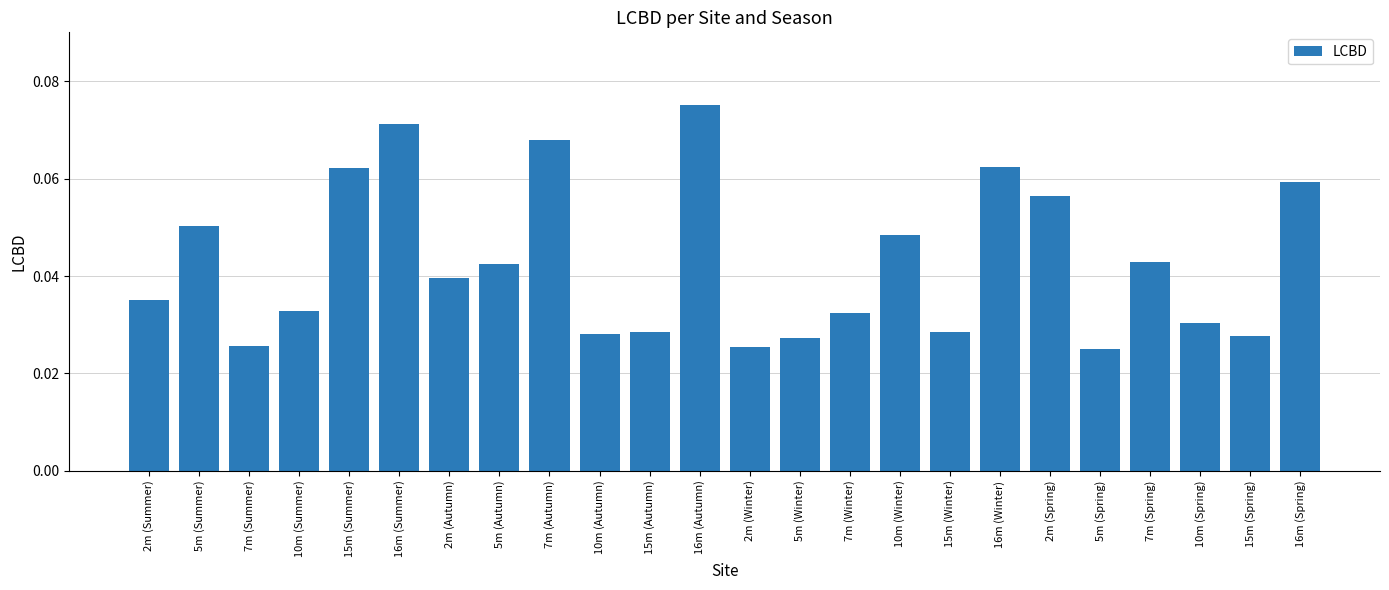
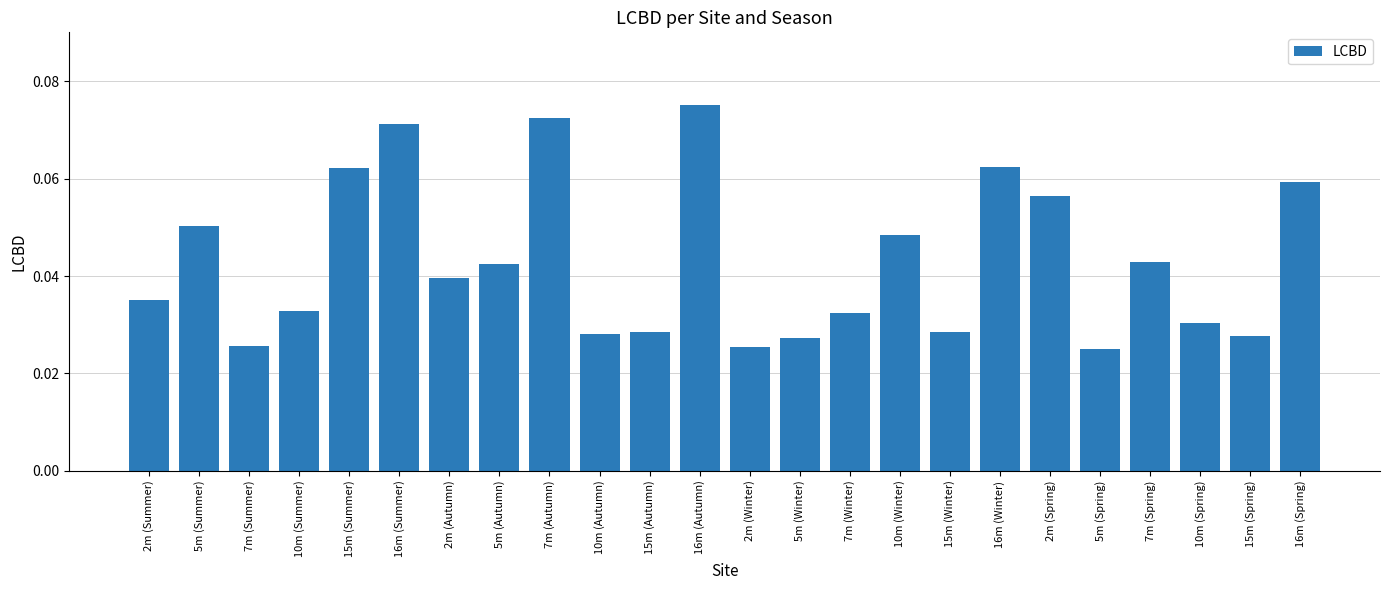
  {
    "2m (Summer)": 0.035,
    "5m (Summer)": 0.050,
    "7m (Summer)": 0.026,
    "10m (Summer)": 0.033,
    "15m (Summer)": 0.062,
    "16m (Summer)": 0.071,
    "2m (Autumn)": 0.040,
    "5m (Autumn)": 0.042,
-   "7m (Autumn)": 0.068,
+   "7m (Autumn)": 0.072,
    "10m (Autumn)": 0.028,
    "15m (Autumn)": 0.029,
    "16m (Autumn)": 0.075,
    "2m (Winter)": 0.025,
    "5m (Winter)": 0.027,
    "7m (Winter)": 0.032,
    "10m (Winter)": 0.048,
    "15m (Winter)": 0.029,
    "16m (Winter)": 0.062,
    "2m (Spring)": 0.057,
    "5m (Spring)": 0.025,
    "7m (Spring)": 0.043,
    "10m (Spring)": 0.030,
    "15m (Spring)": 0.028,
    "16m (Spring)": 0.059
  }
